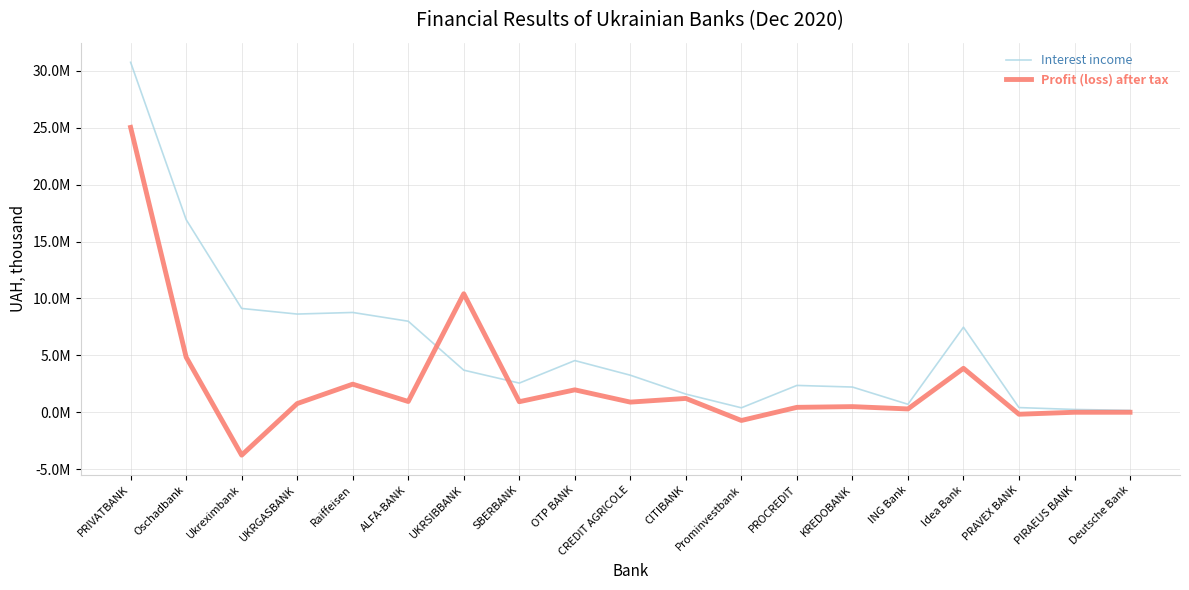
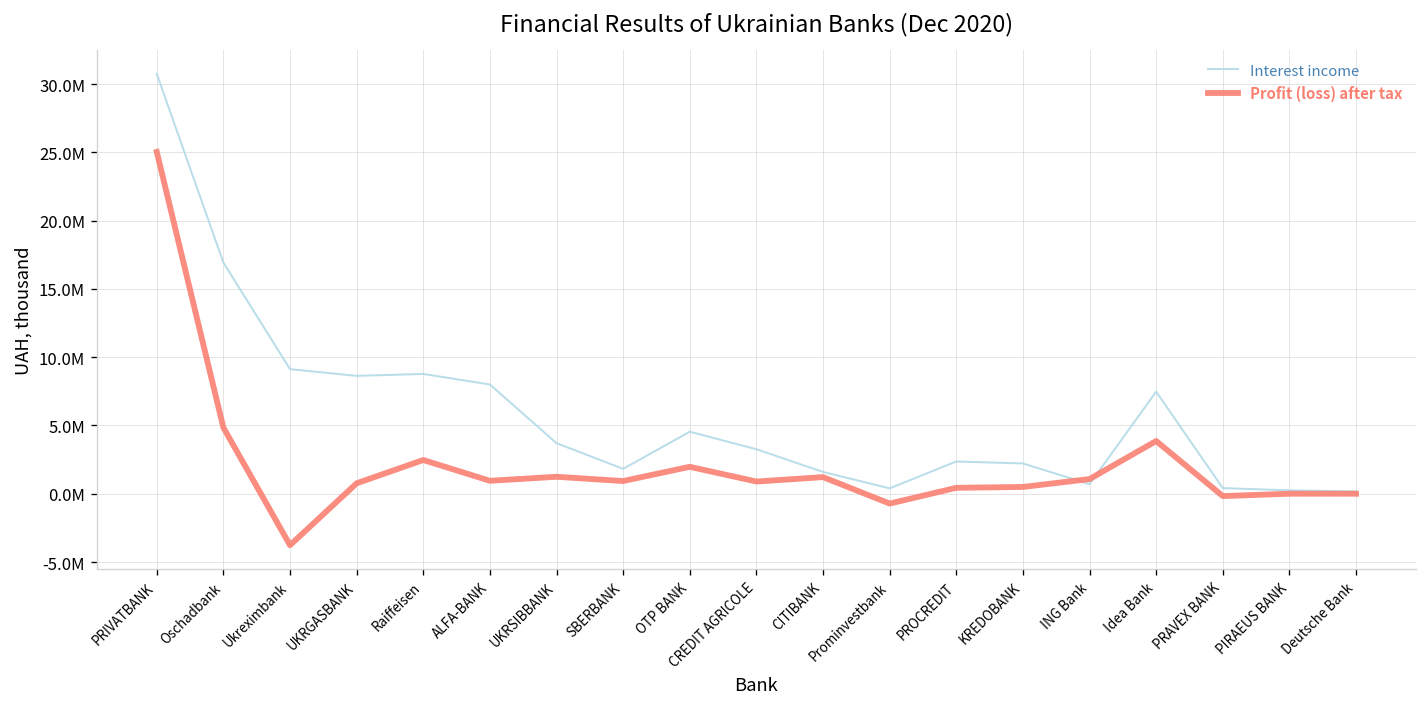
  {
    "Interest income": {
      "PRIVATBANK": 30800000,
      "Oschadbank": 16900000,
      "Ukreximbank": 9100000,
      "UKRGASBANK": 8600000,
      "Raiffeisen": 8800000,
      "ALFA-BANK": 8000000,
      "UKRSIBBANK": 3700000,
-     "SBERBANK": 2600000,
+     "SBERBANK": 1800000,
      "OTP BANK": 4500000,
      "CREDIT AGRICOLE": 3300000,
      "CITIBANK": 1600000,
      "Prominvestbank": 400000,
      "PROCREDIT": 2400000,
      "KREDOBANK": 2200000,
      "ING Bank": 700000,
      "Idea Bank": 7500000,
      "PRAVEX BANK": 400000,
      "PIRAEUS BANK": 200000
    },
    "Profit (loss) after tax": {
      "PRIVATBANK": 25000000,
      "Oschadbank": 4800000,
      "Ukreximbank": -3800000,
      "UKRGASBANK": 800000,
      "Raiffeisen": 2500000,
      "ALFA-BANK": 900000,
-     "UKRSIBBANK": 10400000,
+     "UKRSIBBANK": 1200000,
      "SBERBANK": 900000,
      "OTP BANK": 2000000,
      "CREDIT AGRICOLE": 900000,
      "CITIBANK": 1200000,
      "Prominvestbank": -700000,
      "PROCREDIT": 400000,
      "KREDOBANK": 500000,
-     "ING Bank": 300000,
+     "ING Bank": 1100000,
      "Idea Bank": 3900000,
      "PRAVEX BANK": -200000,
      "PIRAEUS BANK": 0
    }
  }
